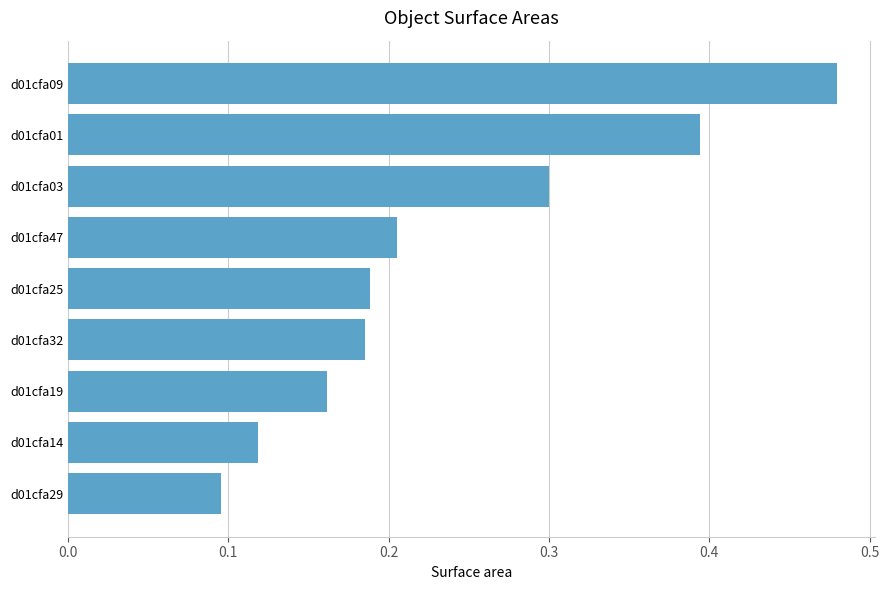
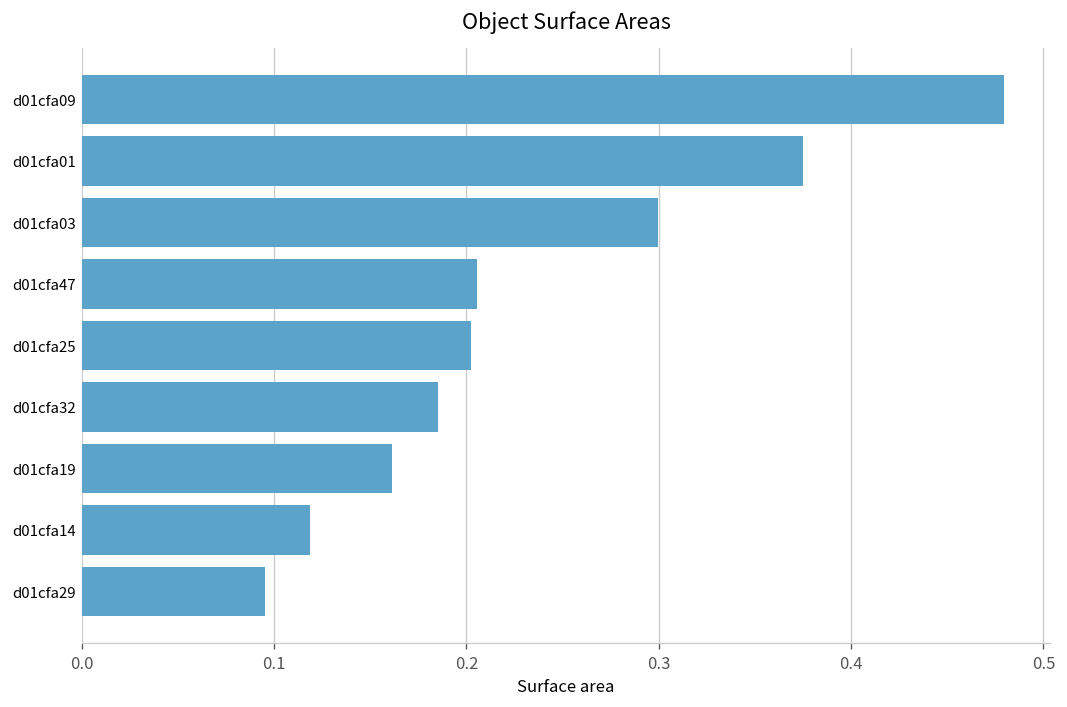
  {
    "d01cfa09": 0.480,
-   "d01cfa01": 0.394,
+   "d01cfa01": 0.375,
    "d01cfa03": 0.300,
    "d01cfa47": 0.205,
-   "d01cfa25": 0.188,
+   "d01cfa25": 0.203,
    "d01cfa32": 0.185,
    "d01cfa19": 0.161,
    "d01cfa14": 0.119,
    "d01cfa29": 0.095
  }
